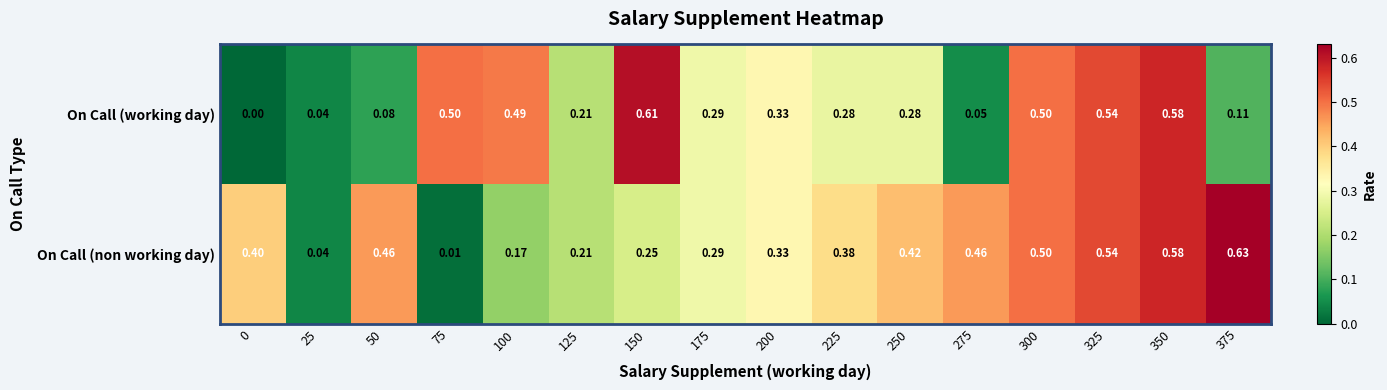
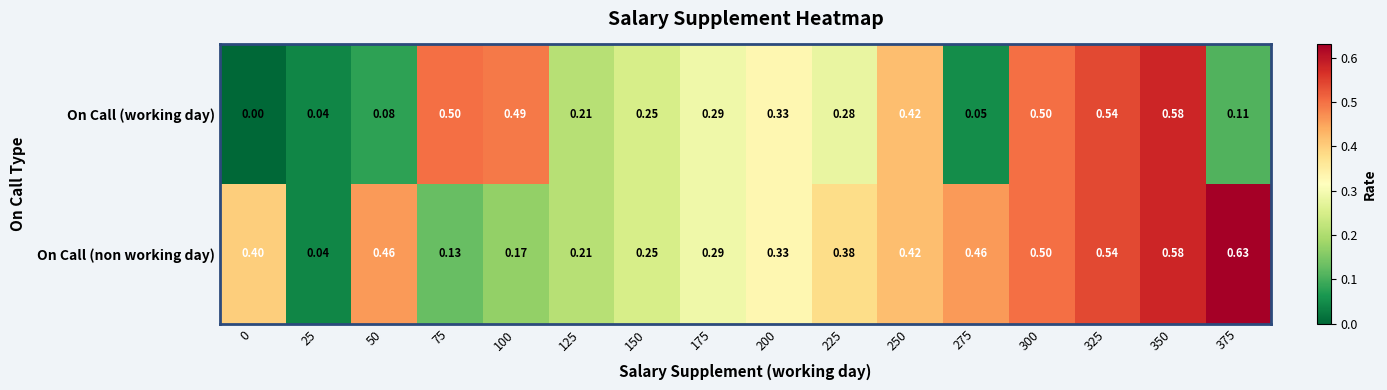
  {
    "On Call (working day)": {
      "0": 0.00,
      "25": 0.04,
      "50": 0.08,
      "75": 0.50,
      "100": 0.49,
      "125": 0.21,
-     "150": 0.61,
+     "150": 0.25,
      "175": 0.29,
      "200": 0.33,
      "225": 0.28,
-     "250": 0.28,
+     "250": 0.42,
      "275": 0.05,
      "300": 0.50,
      "325": 0.54,
      "350": 0.58,
      "375": 0.11
    },
    "On Call (non working day)": {
      "0": 0.40,
      "25": 0.04,
      "50": 0.46,
-     "75": 0.01,
+     "75": 0.13,
      "100": 0.17,
      "125": 0.21,
      "150": 0.25,
      "175": 0.29,
      "200": 0.33,
      "225": 0.38,
      "250": 0.42,
      "275": 0.46,
      "300": 0.50,
      "325": 0.54,
      "350": 0.58,
      "375": 0.63
    }
  }
